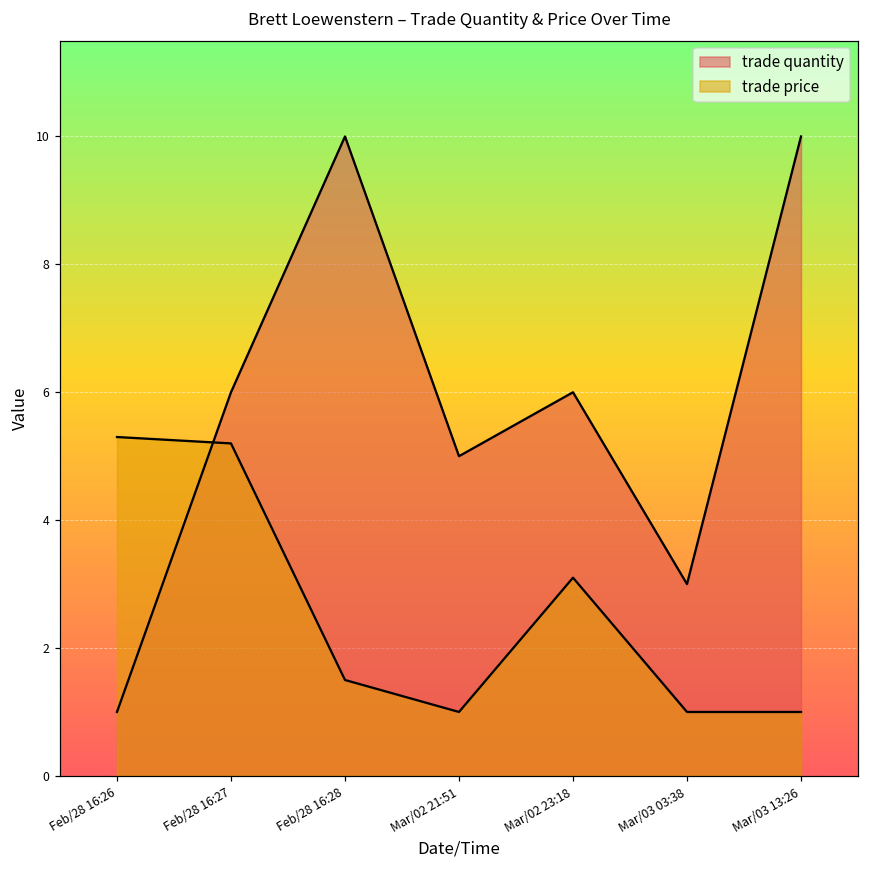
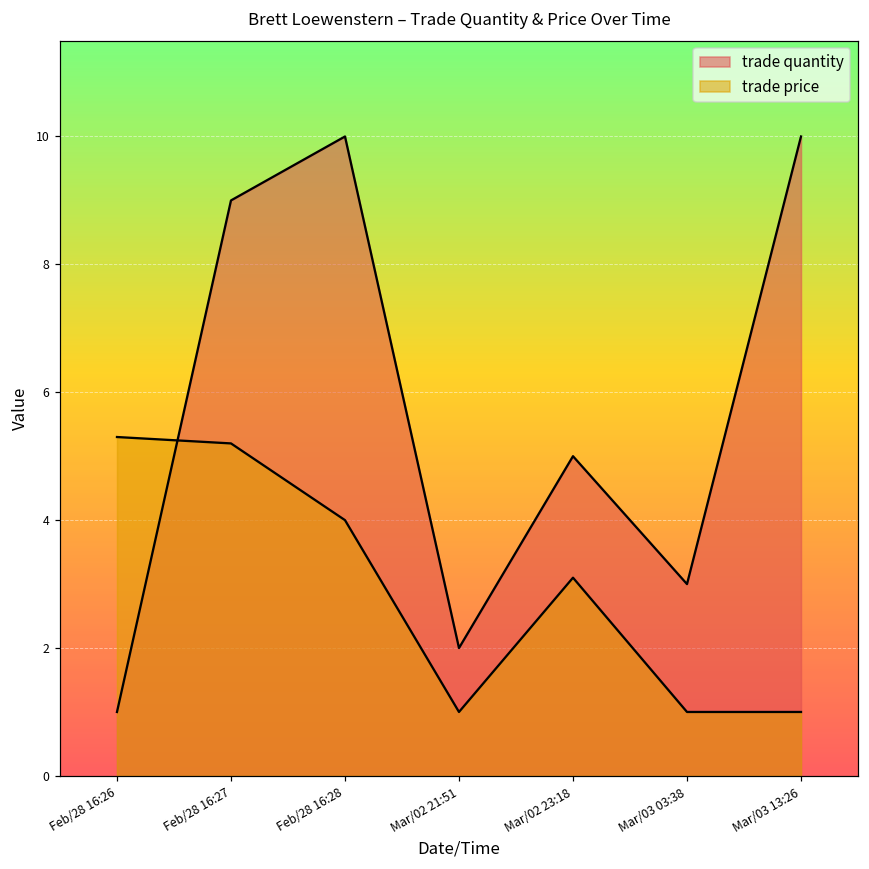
  {
    "trade quantity": {
      "Feb/28 16:26": 1,
-     "Feb/28 16:27": 6,
+     "Feb/28 16:27": 9,
      "Feb/28 16:28": 10,
-     "Mar/02 21:51": 5,
-     "Mar/02 23:18": 6,
+     "Mar/02 21:51": 2,
+     "Mar/02 23:18": 5,
      "Mar/03 03:38": 3,
      "Mar/03 13:26": 10
    },
    "trade price": {
      "Feb/28 16:26": 5.3,
      "Feb/28 16:27": 5.2,
-     "Feb/28 16:28": 1.5,
+     "Feb/28 16:28": 4.0,
      "Mar/02 21:51": 1.0,
      "Mar/02 23:18": 3.1,
      "Mar/03 03:38": 1.0,
      "Mar/03 13:26": 1.0
    }
  }
